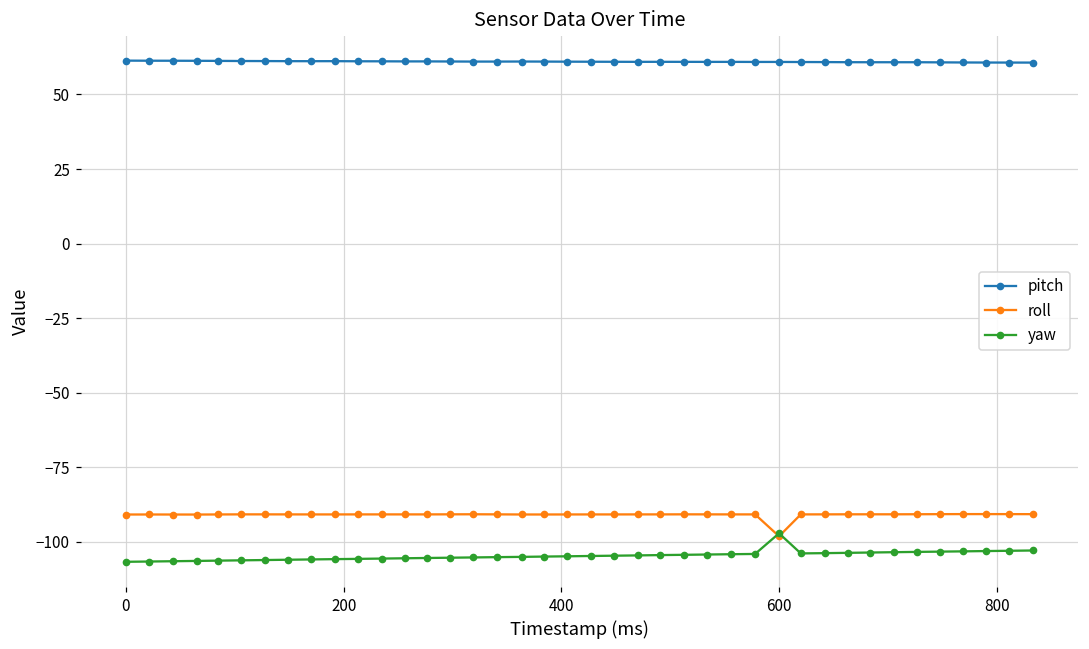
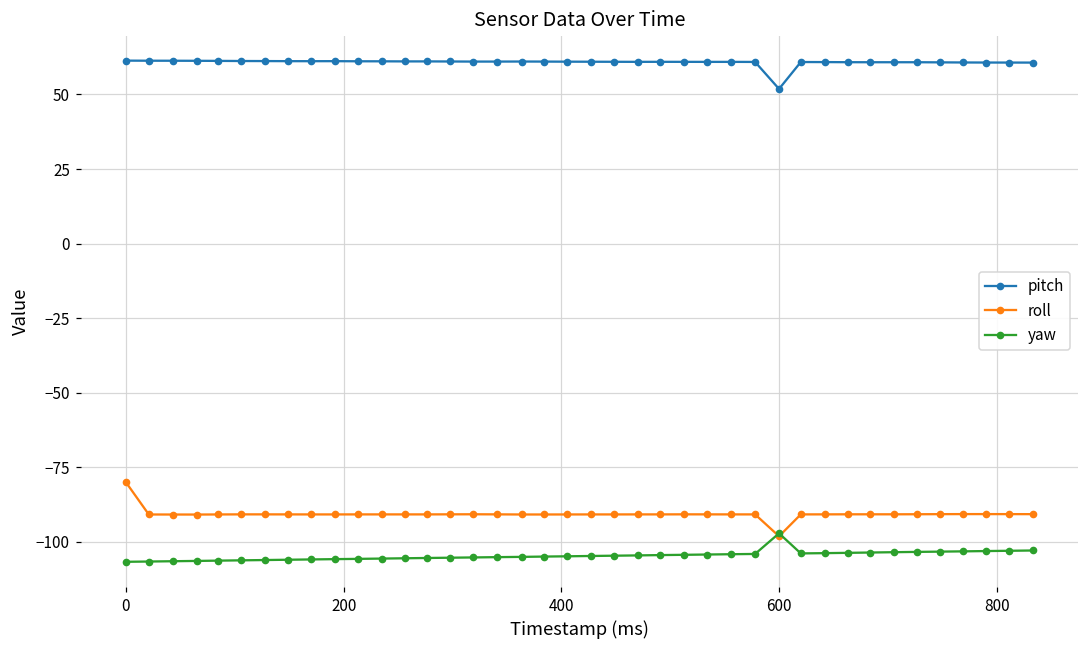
  {
    "pitch": {
      "0": 61,
-     "600": 61
+     "600": 52
    },
    "roll": {
-     "0": -91,
+     "0": -80,
      "600": -98
    },
    "yaw": {
      "0": -107,
      "600": -97
    }
  }
